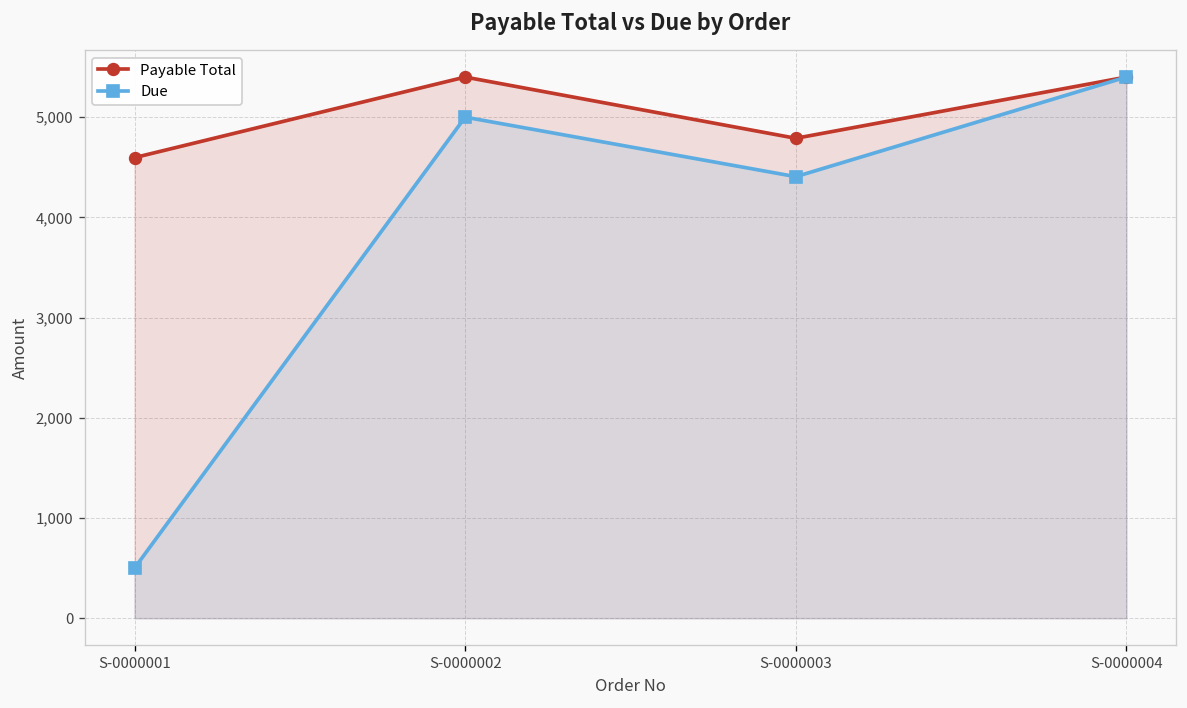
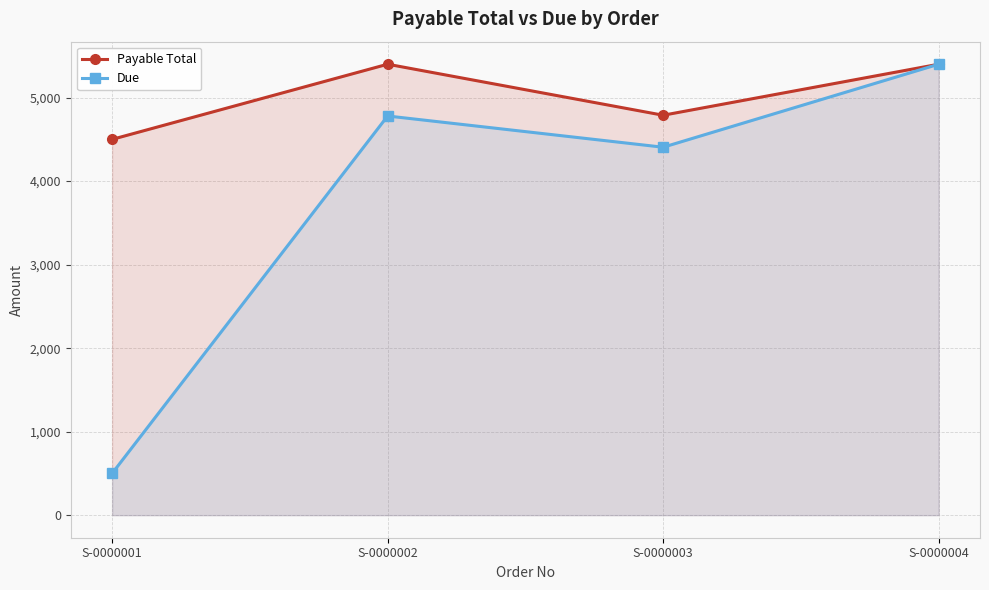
  {
    "Payable Total": {
-     "S-0000001": "4,600",
+     "S-0000001": "4,500",
      "S-0000002": "5,400",
      "S-0000003": "4,800"
    },
    "Due": {
      "S-0000001": "500",
-     "S-0000002": "5,000",
+     "S-0000002": "4,800",
      "S-0000003": "4,400"
    }
  }
